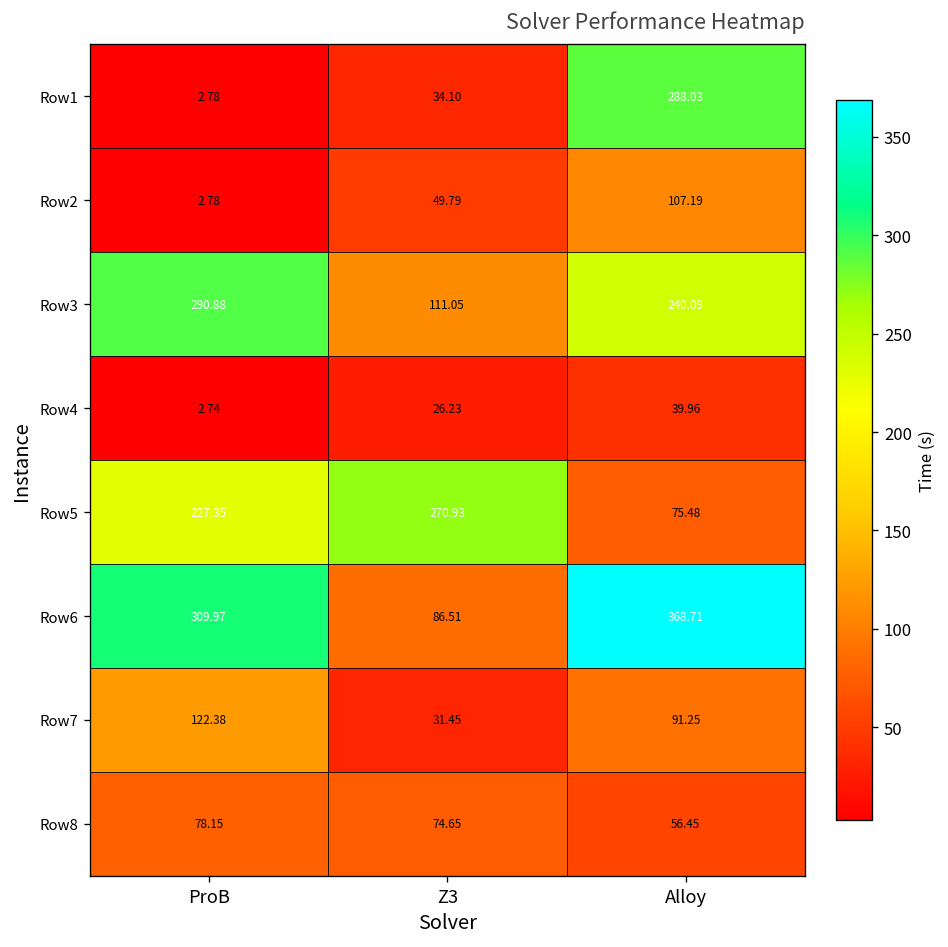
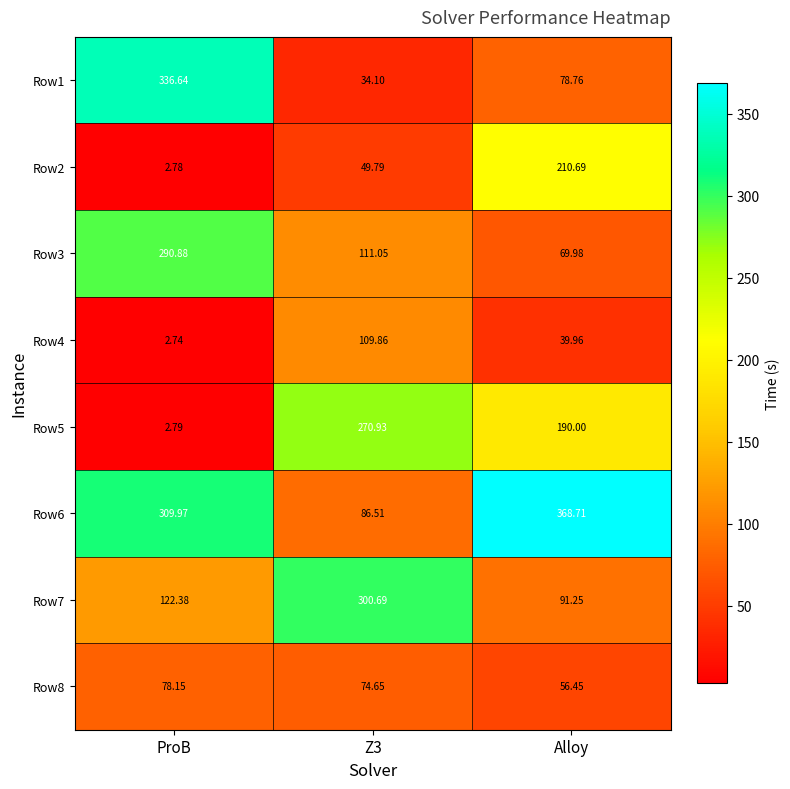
  {
    "Row1": {
-     "ProB": 2.78,
+     "ProB": 336.64,
      "Z3": 34.10,
-     "Alloy": 288.03
+     "Alloy": 78.76
    },
    "Row2": {
      "ProB": 2.78,
      "Z3": 49.79,
-     "Alloy": 107.19
+     "Alloy": 210.69
    },
    "Row3": {
      "ProB": 290.88,
      "Z3": 111.05,
-     "Alloy": 240.09
+     "Alloy": 69.98
    },
    "Row4": {
      "ProB": 2.74,
-     "Z3": 26.23,
+     "Z3": 109.86,
      "Alloy": 39.96
    },
    "Row5": {
-     "ProB": 227.35,
+     "ProB": 2.79,
      "Z3": 270.93,
-     "Alloy": 75.48
+     "Alloy": 190.00
    },
    "Row6": {
      "ProB": 309.97,
      "Z3": 86.51,
      "Alloy": 368.71
    },
    "Row7": {
      "ProB": 122.38,
-     "Z3": 31.45,
+     "Z3": 300.69,
      "Alloy": 91.25
    },
    "Row8": {
      "ProB": 78.15,
      "Z3": 74.65,
      "Alloy": 56.45
    }
  }
